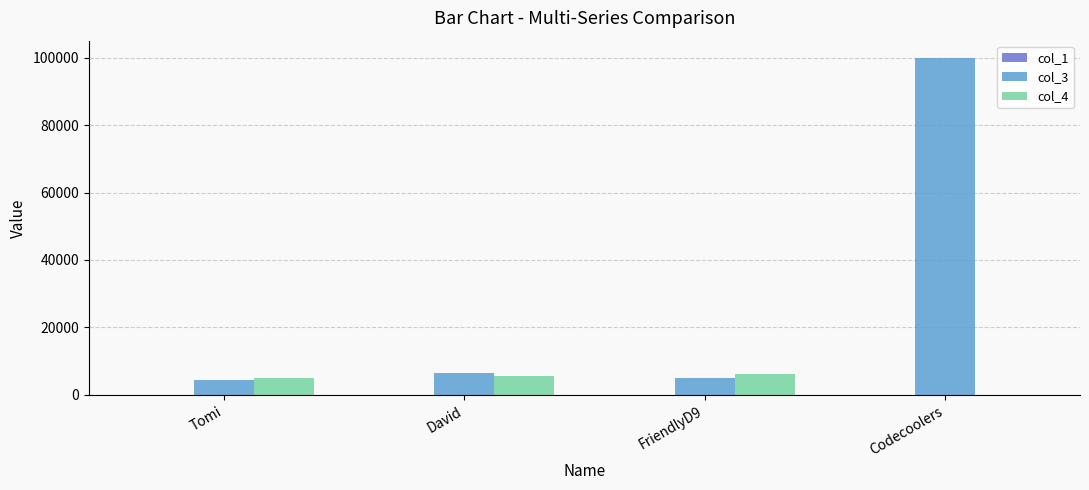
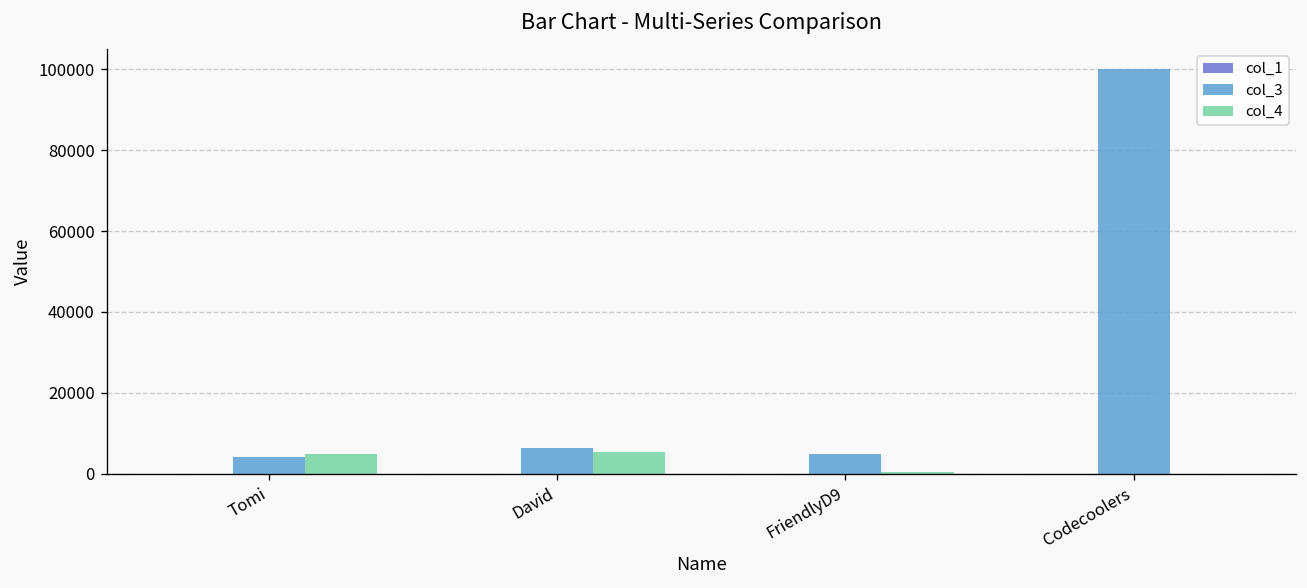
  {
    "col_4": {
      "Tomi": 5000,
      "David": 6000,
-     "FriendlyD9": 6000,
+     "FriendlyD9": 1000,
      "Codecoolers": 0
    }
  }
